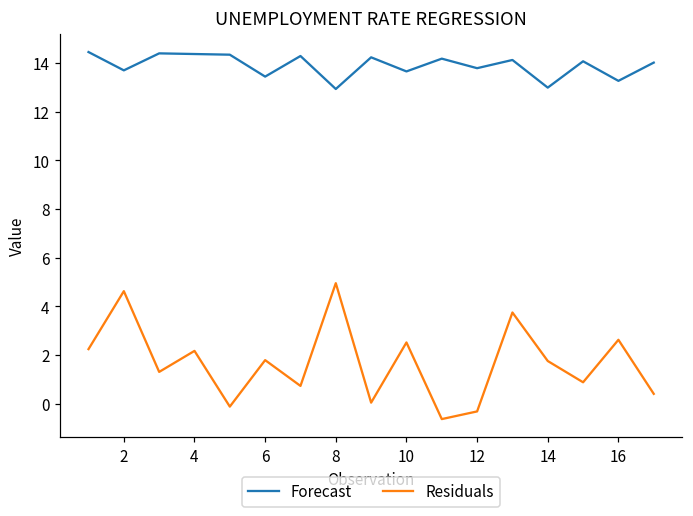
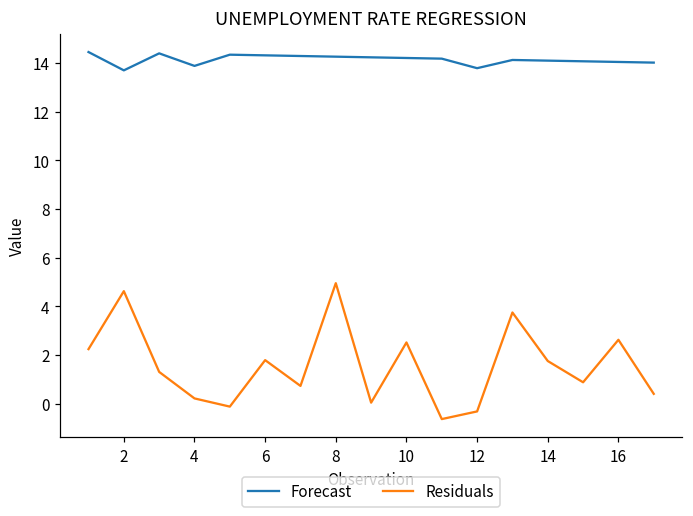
  {
    "Forecast": {
      "2": 13.7,
-     "4": 14.4,
-     "6": 13.4,
-     "8": 12.9,
-     "10": 13.6,
+     "4": 13.9,
+     "6": 14.3,
+     "8": 14.3,
+     "10": 14.2,
      "12": 13.8,
-     "14": 13.0,
-     "16": 13.3
+     "14": 14.1,
+     "16": 14.0
    },
    "Residuals": {
      "2": 4.6,
-     "4": 2.2,
+     "4": 0.2,
      "6": 1.8,
      "8": 5.0,
      "10": 2.5,
      "12": -0.3,
      "14": 1.8,
      "16": 2.6
    }
  }
